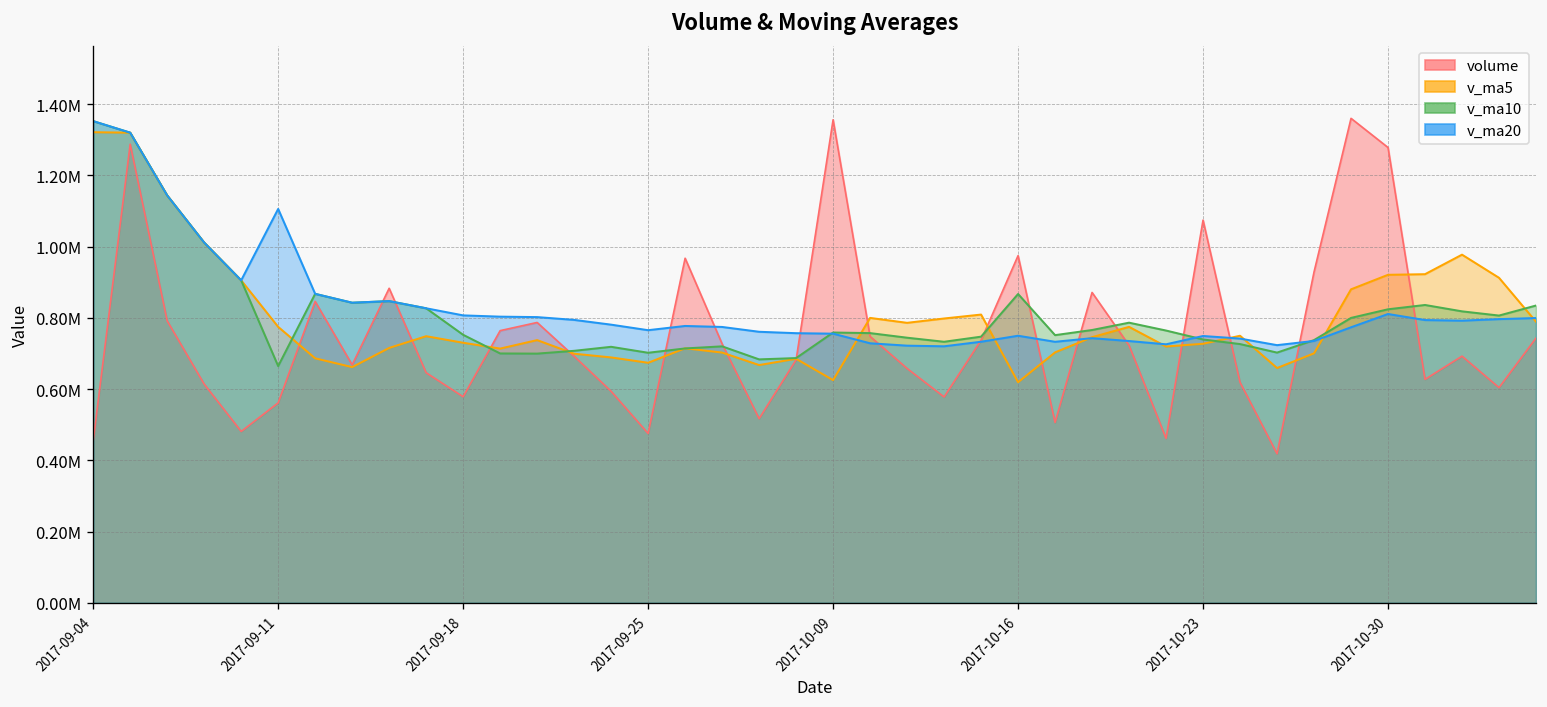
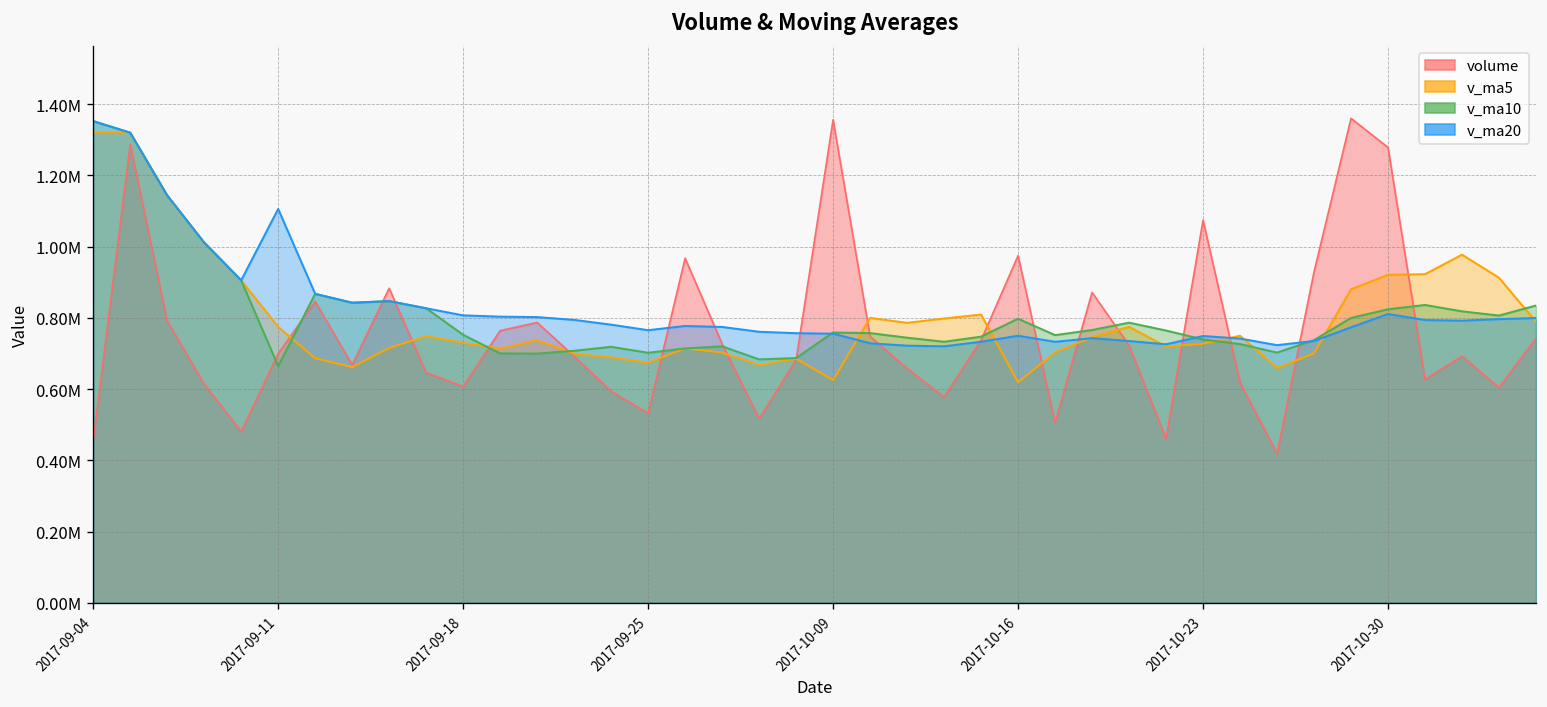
  {
    "volume": {
      "2017-09-04": 450000,
-     "2017-09-11": 560000,
-     "2017-09-18": 580000,
-     "2017-09-25": 480000,
+     "2017-09-11": 700000,
+     "2017-09-18": 610000,
+     "2017-09-25": 530000,
      "2017-10-09": 1360000,
      "2017-10-16": 970000,
      "2017-10-23": 1070000,
      "2017-10-30": 1280000
    },
    "v_ma5": {
      "2017-09-04": 1320000,
      "2017-09-11": 770000,
      "2017-09-18": 730000,
      "2017-09-25": 670000,
      "2017-10-09": 630000,
      "2017-10-16": 620000,
      "2017-10-23": 730000,
      "2017-10-30": 920000
    },
    "v_ma10": {
      "2017-09-11": 660000,
      "2017-09-18": 750000,
      "2017-09-25": 700000,
-     "2017-10-16": 870000,
+     "2017-10-16": 800000,
      "2017-10-23": 740000,
      "2017-10-30": 820000
    },
    "v_ma20": {
      "2017-09-11": 1110000,
      "2017-09-18": 810000,
      "2017-09-25": 770000,
      "2017-10-16": 750000,
      "2017-10-23": 750000,
      "2017-10-30": 810000
    }
  }
